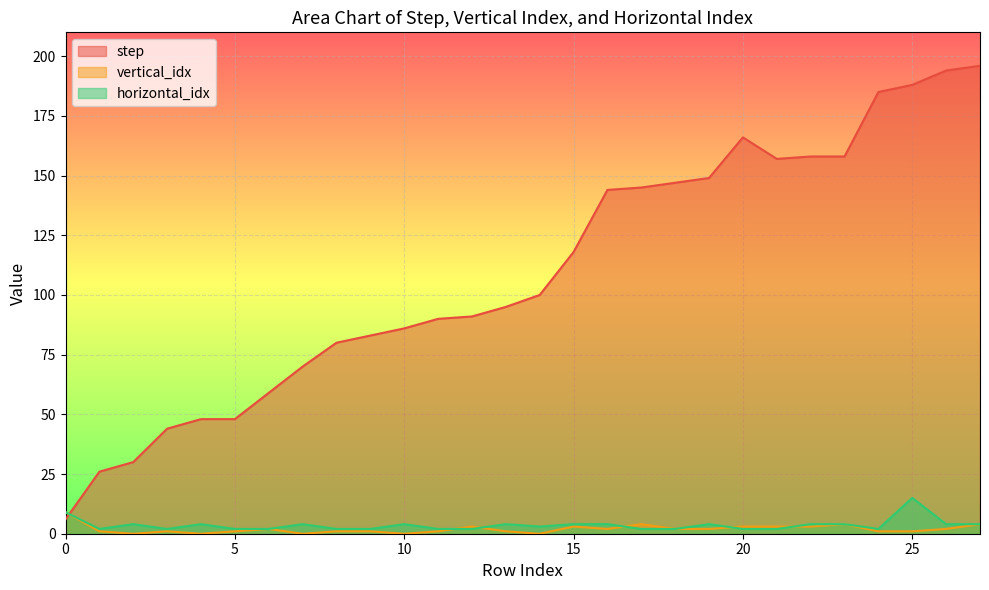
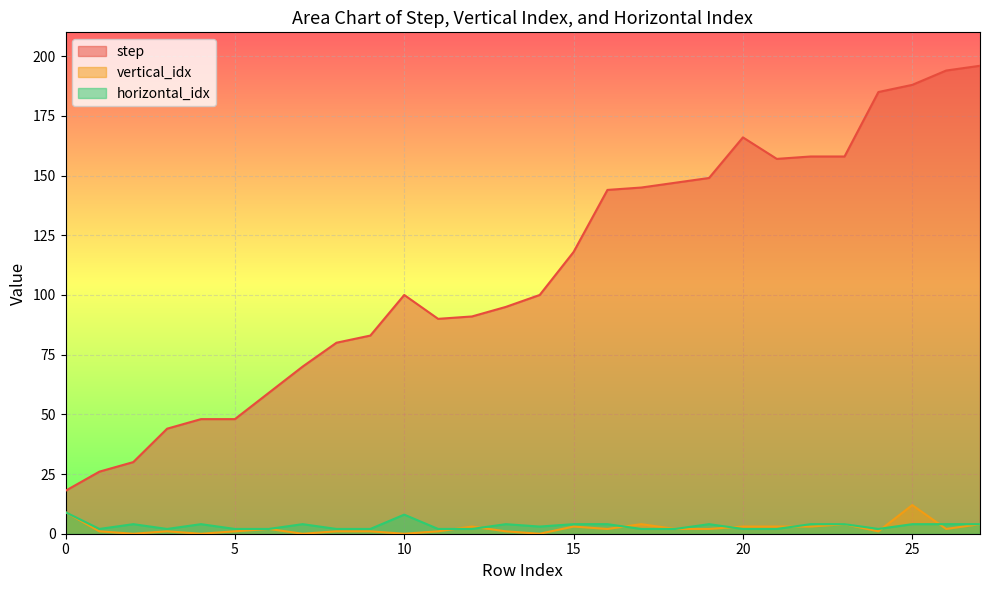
  {
    "step": {
-     "0": 6,
+     "0": 18,
      "5": 48,
-     "10": 86,
+     "10": 100,
      "15": 118,
      "20": 166,
      "25": 188
    },
    "vertical_idx": {
      "10": 0,
-     "25": 1
+     "25": 12
    },
    "horizontal_idx": {
-     "10": 4,
-     "25": 15
+     "10": 8,
+     "25": 4
    }
  }
